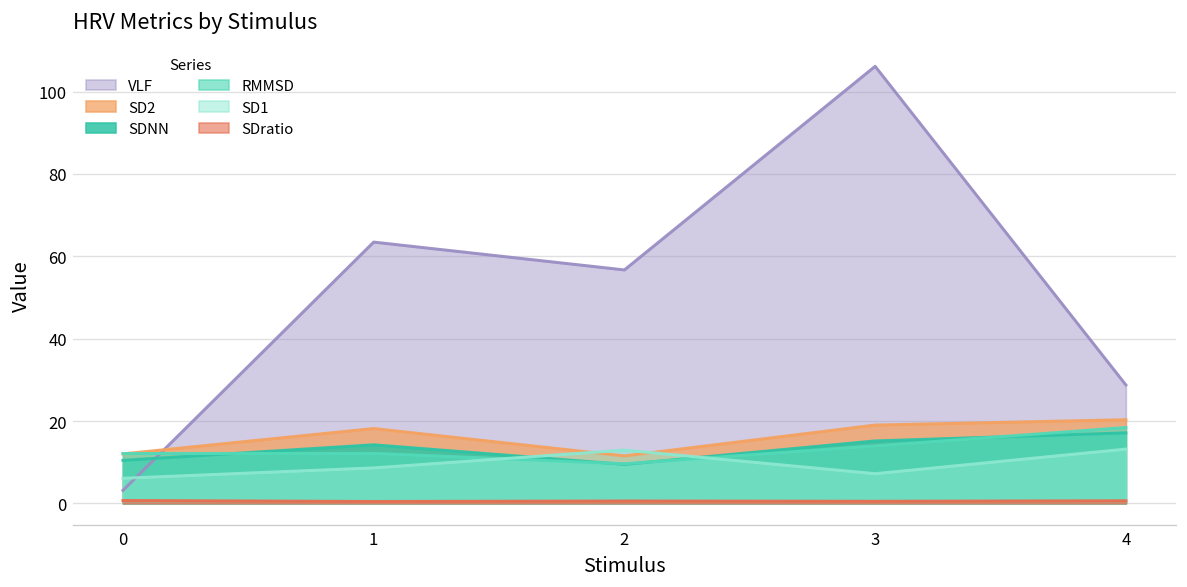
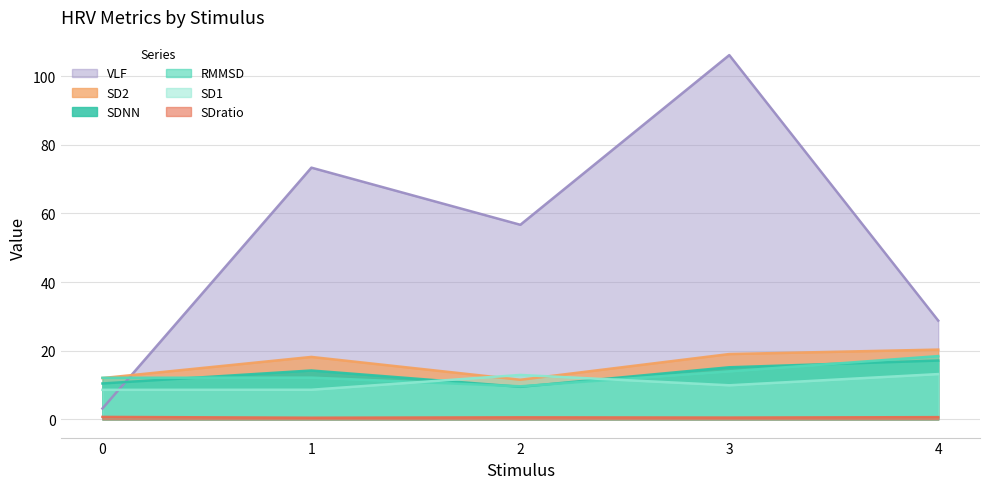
  {
    "VLF": {
      "0": 3,
-     "1": 63,
+     "1": 73,
      "2": 57,
      "3": 106,
      "4": 29
    },
    "SD1": {
-     "0": 6,
+     "0": 9,
      "1": 9,
      "2": 13,
-     "3": 7,
+     "3": 10,
      "4": 13
    }
  }
